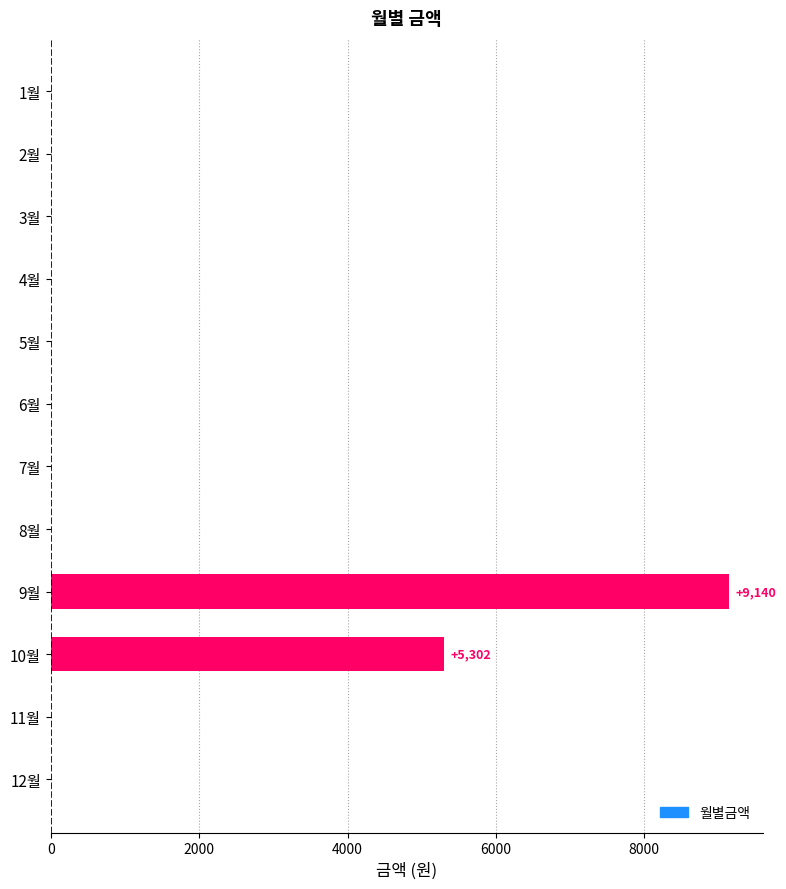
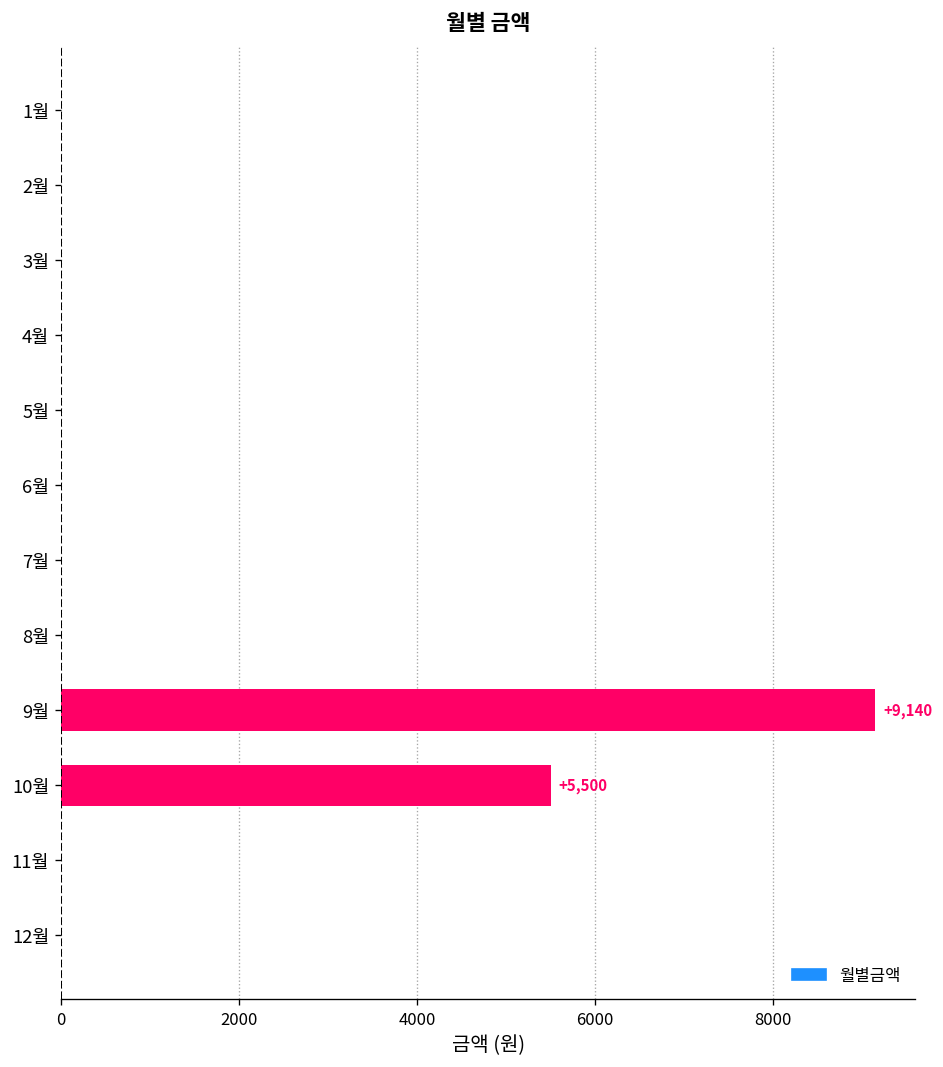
  {
    "9월": "+9,140",
-   "10월": "+5,302"
+   "10월": "+5,500"
  }
